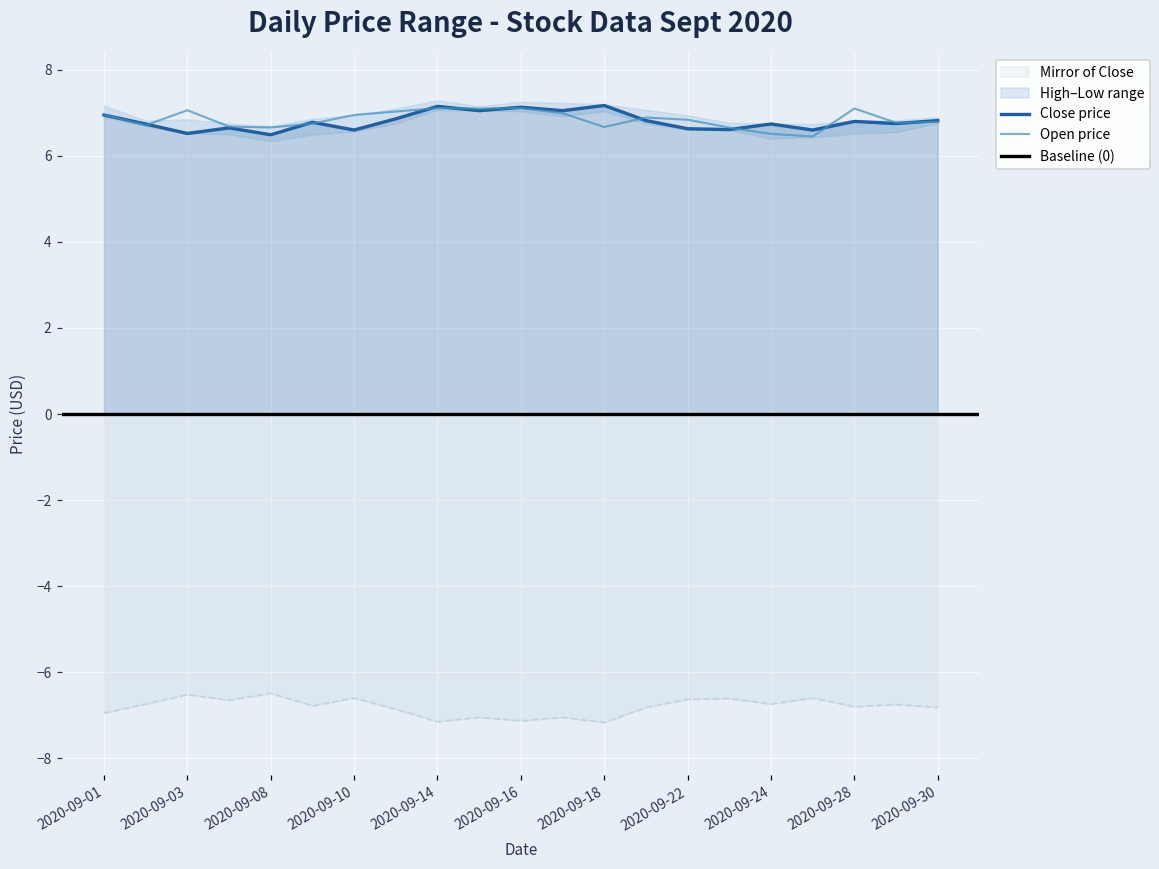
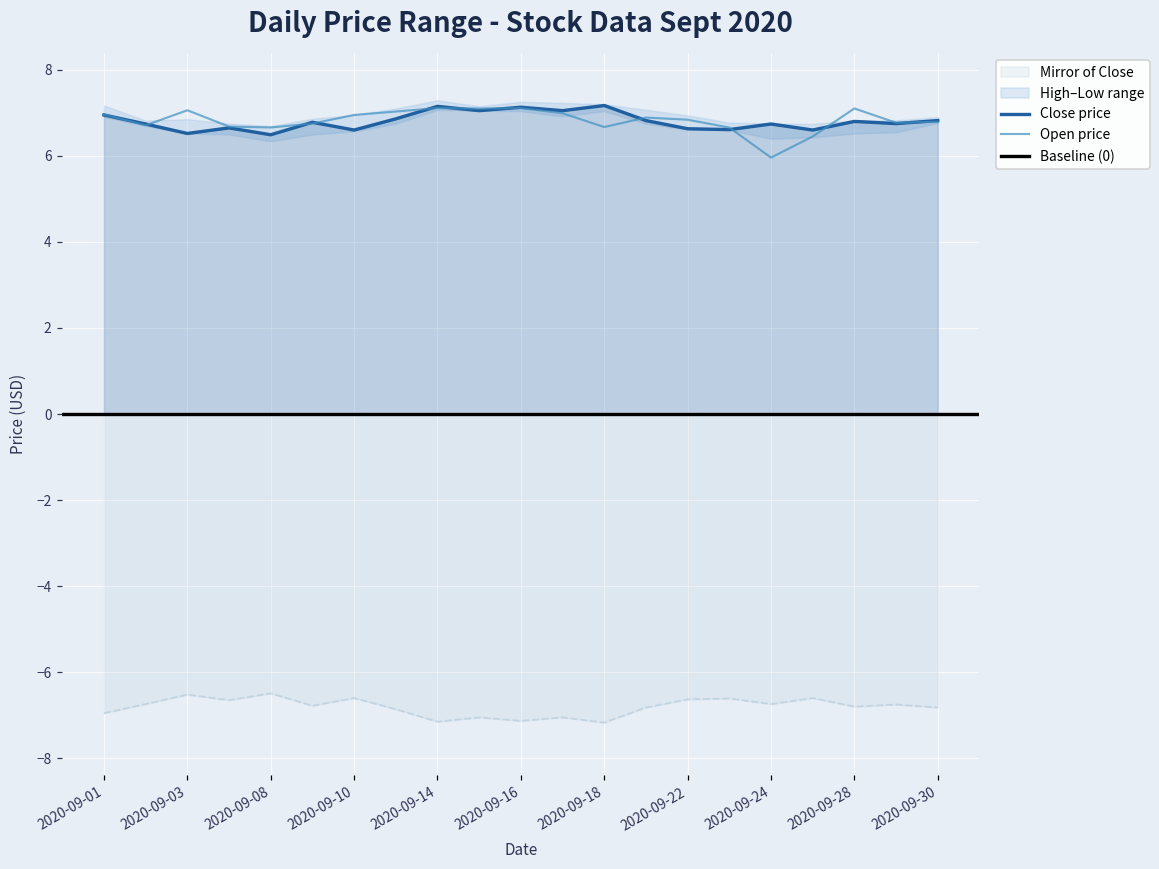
  {
    "Close price": {
      "2020-09-03": 6.5,
      "2020-09-08": 6.5,
      "2020-09-10": 6.6,
      "2020-09-22": 6.6
    },
    "Open price": {
      "2020-09-03": 7.1,
      "2020-09-18": 6.7,
      "2020-09-22": 6.8,
-     "2020-09-24": 6.5,
+     "2020-09-24": 6.0,
      "2020-09-28": 7.1
    }
  }
